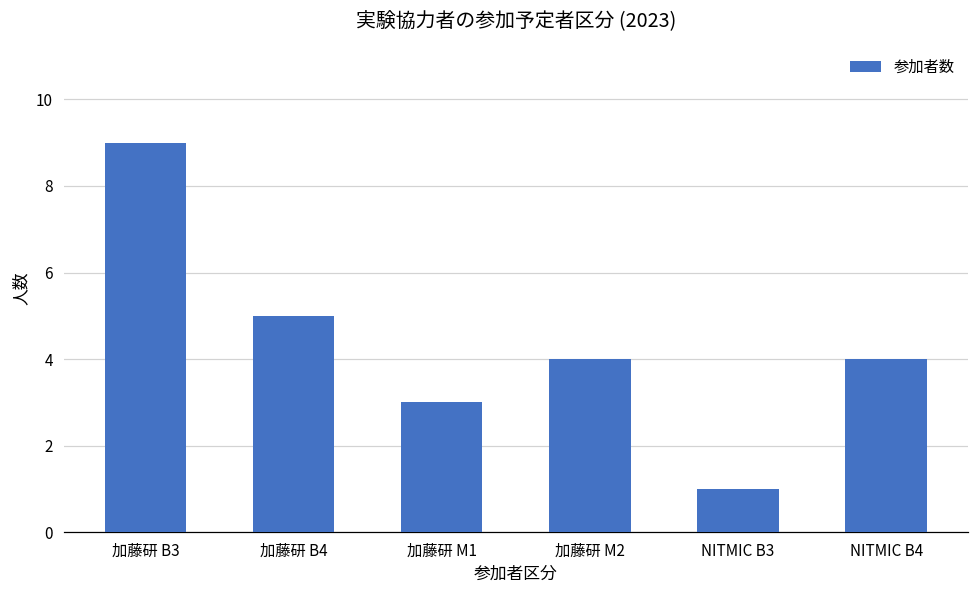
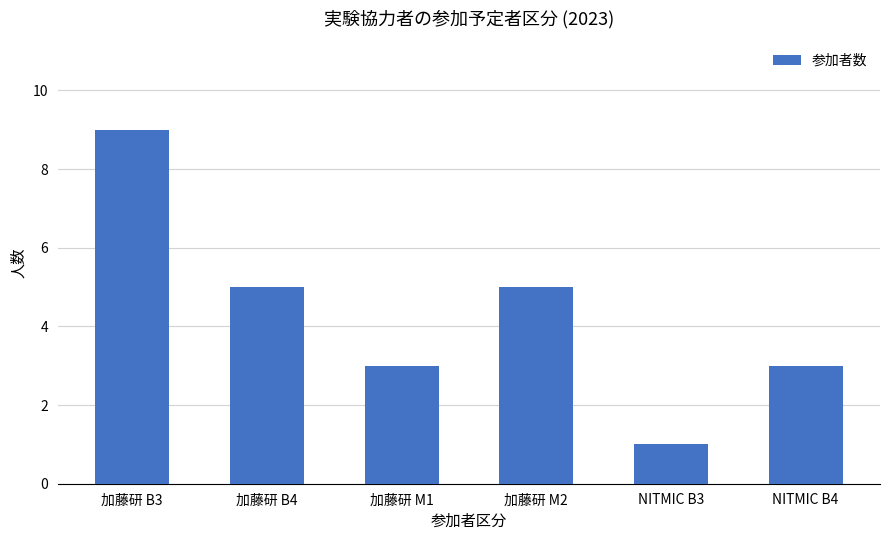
  {
    "加藤研 B3": 9,
    "加藤研 B4": 5,
    "加藤研 M1": 3,
-   "加藤研 M2": 4,
+   "加藤研 M2": 5,
    "NITMIC B3": 1,
-   "NITMIC B4": 4
+   "NITMIC B4": 3
  }
